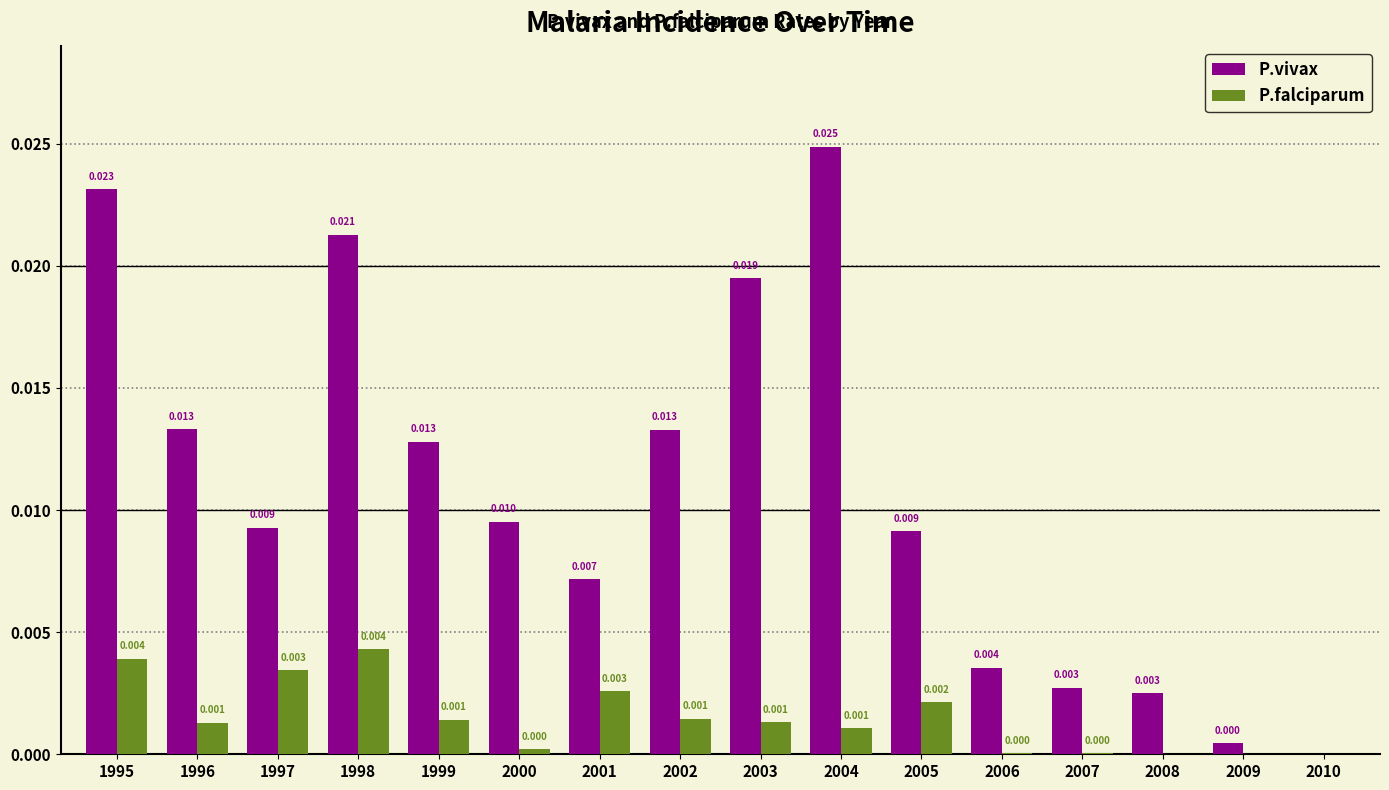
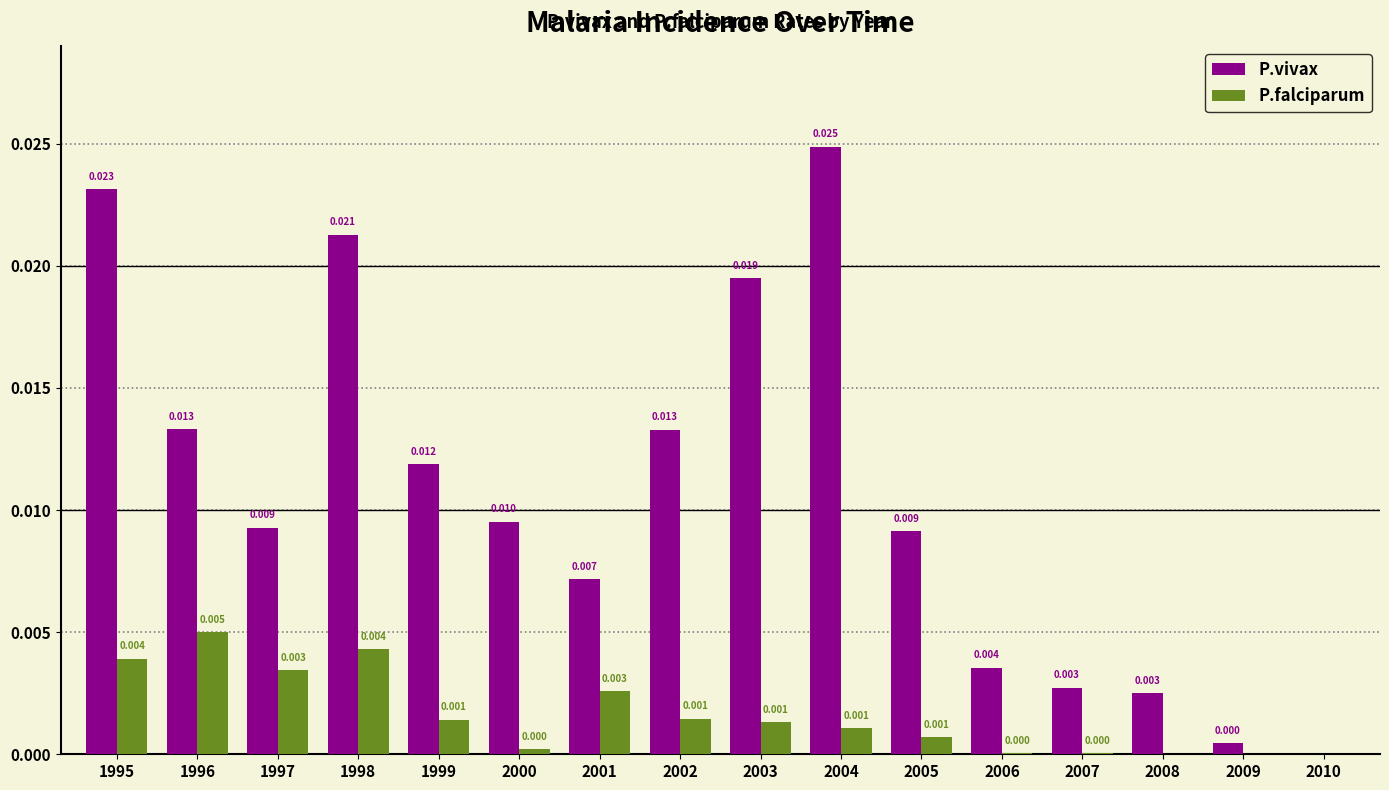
  {
    "P.vivax": {
      "1995": 0.023,
      "1996": 0.013,
      "1997": 0.009,
      "1998": 0.021,
-     "1999": 0.013,
+     "1999": 0.012,
      "2000": 0.010,
      "2001": 0.007,
      "2002": 0.013,
      "2003": 0.019,
      "2004": 0.025,
      "2005": 0.009,
      "2006": 0.004,
      "2007": 0.003,
      "2008": 0.003,
      "2009": 0.000
    },
    "P.falciparum": {
      "1995": 0.004,
-     "1996": 0.001,
+     "1996": 0.005,
      "1997": 0.003,
      "1998": 0.004,
      "1999": 0.001,
      "2000": 0.000,
      "2001": 0.003,
      "2002": 0.001,
      "2003": 0.001,
      "2004": 0.001,
-     "2005": 0.002,
+     "2005": 0.001,
      "2006": 0.000,
      "2007": 0.000
    }
  }
